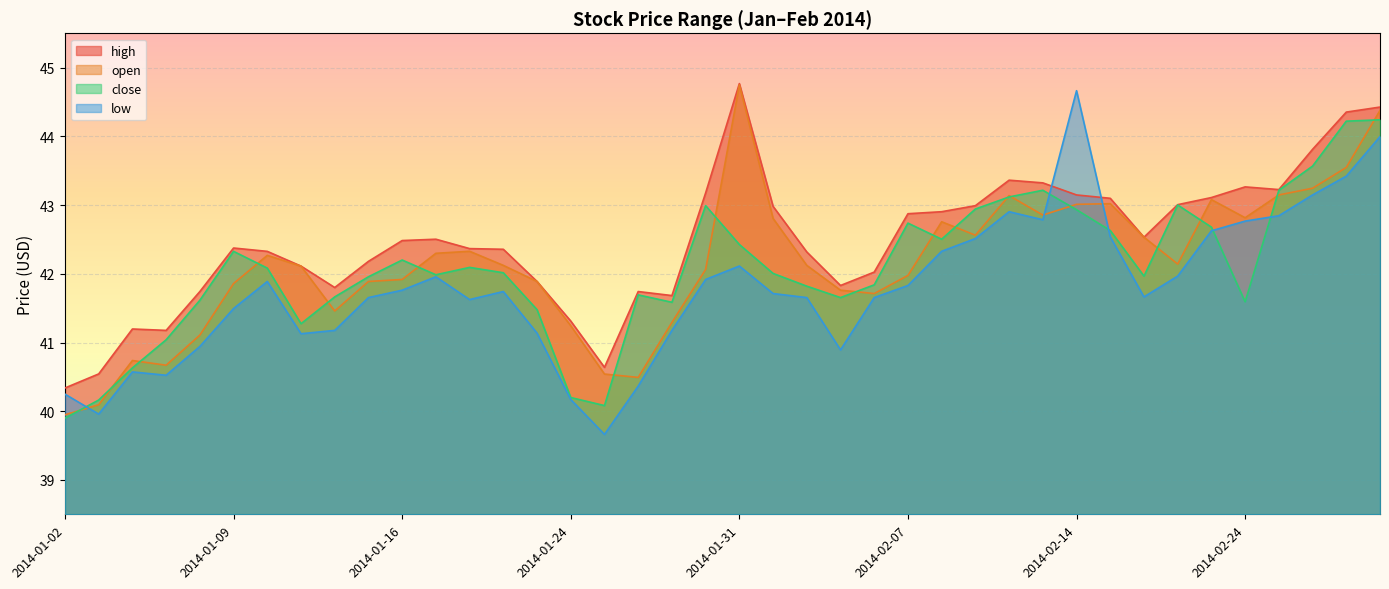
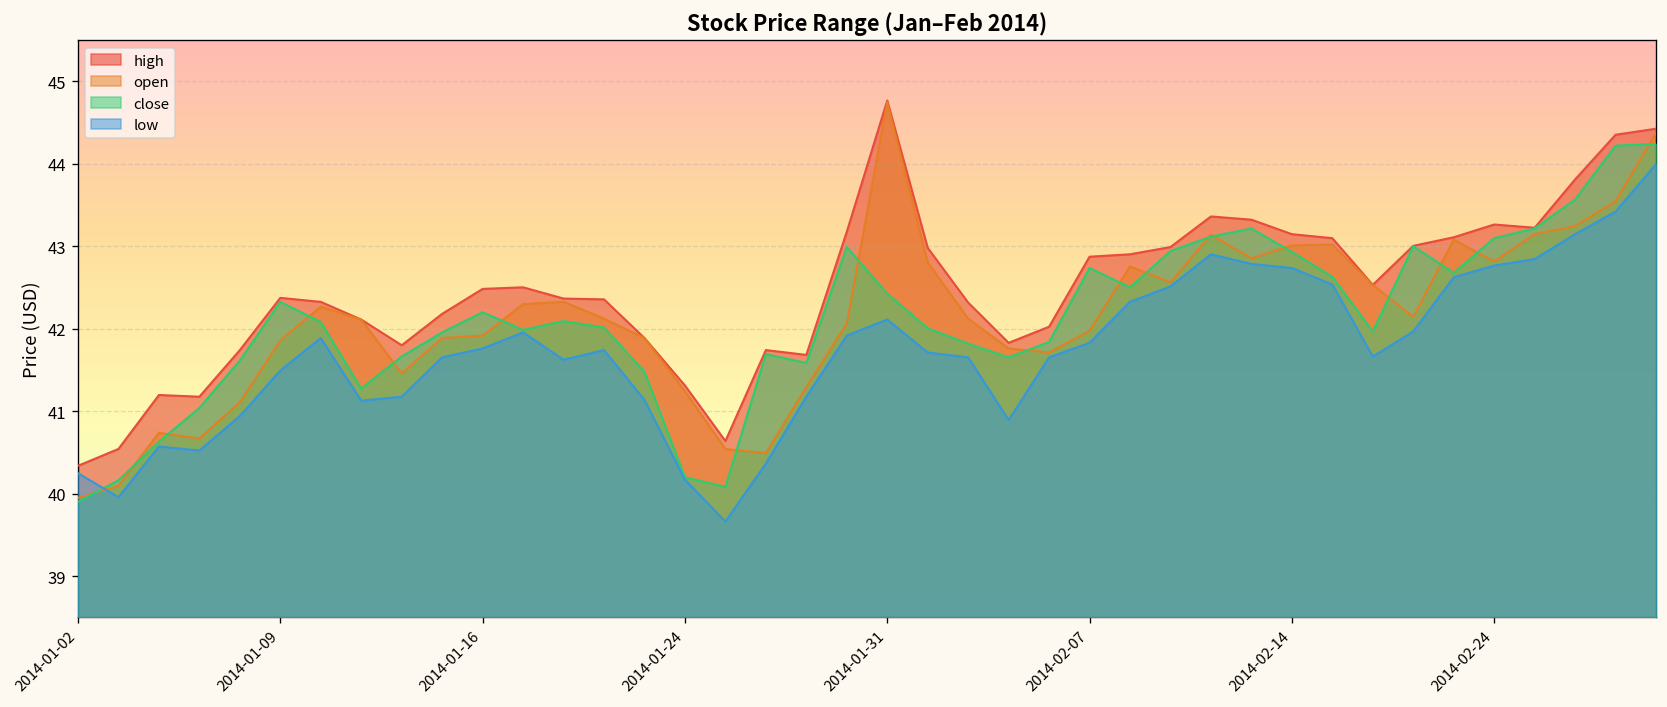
  {
    "close": {
      "2014-01-02": 39.9,
      "2014-01-09": 42.3,
      "2014-01-16": 42.2,
      "2014-01-31": 42.4,
      "2014-02-07": 42.7,
      "2014-02-14": 42.9,
-     "2014-02-24": 41.6
+     "2014-02-24": 43.1
    },
    "low": {
      "2014-01-02": 40.2,
      "2014-01-09": 41.5,
      "2014-01-16": 41.8,
      "2014-01-31": 42.1,
      "2014-02-07": 41.8,
-     "2014-02-14": 44.7,
+     "2014-02-14": 42.7,
      "2014-02-24": 42.8
    }
  }
